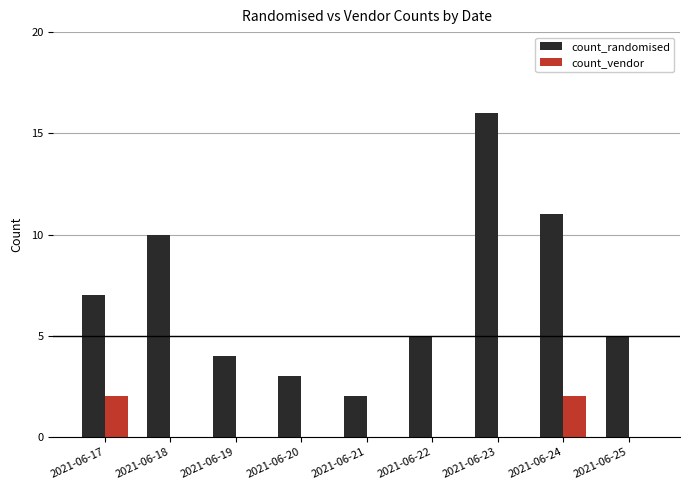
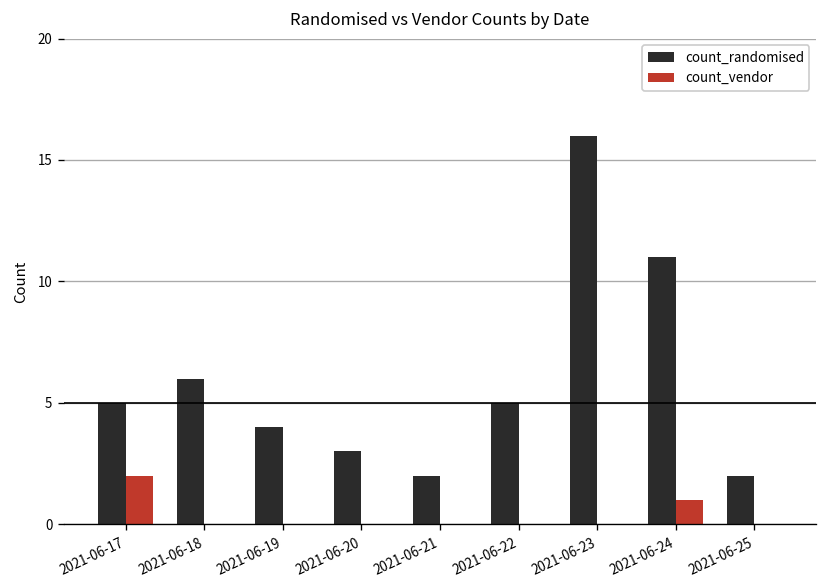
  {
    "count_randomised": {
-     "2021-06-17": 7,
-     "2021-06-18": 10,
+     "2021-06-17": 5,
+     "2021-06-18": 6,
      "2021-06-19": 4,
      "2021-06-20": 3,
      "2021-06-21": 2,
      "2021-06-22": 5,
      "2021-06-23": 16,
      "2021-06-24": 11,
-     "2021-06-25": 5
+     "2021-06-25": 2
    },
    "count_vendor": {
      "2021-06-17": 2,
      "2021-06-18": 0,
      "2021-06-19": 0,
      "2021-06-20": 0,
      "2021-06-21": 0,
      "2021-06-22": 0,
      "2021-06-23": 0,
-     "2021-06-24": 2,
+     "2021-06-24": 1,
      "2021-06-25": 0
    }
  }
